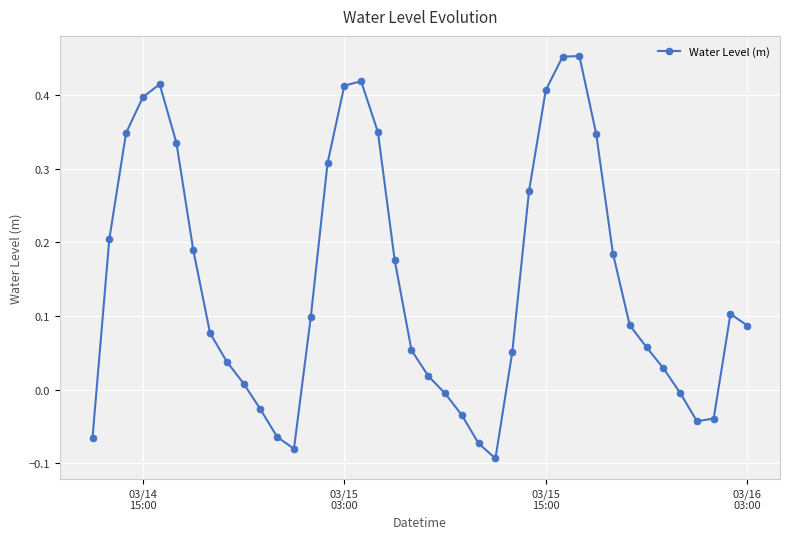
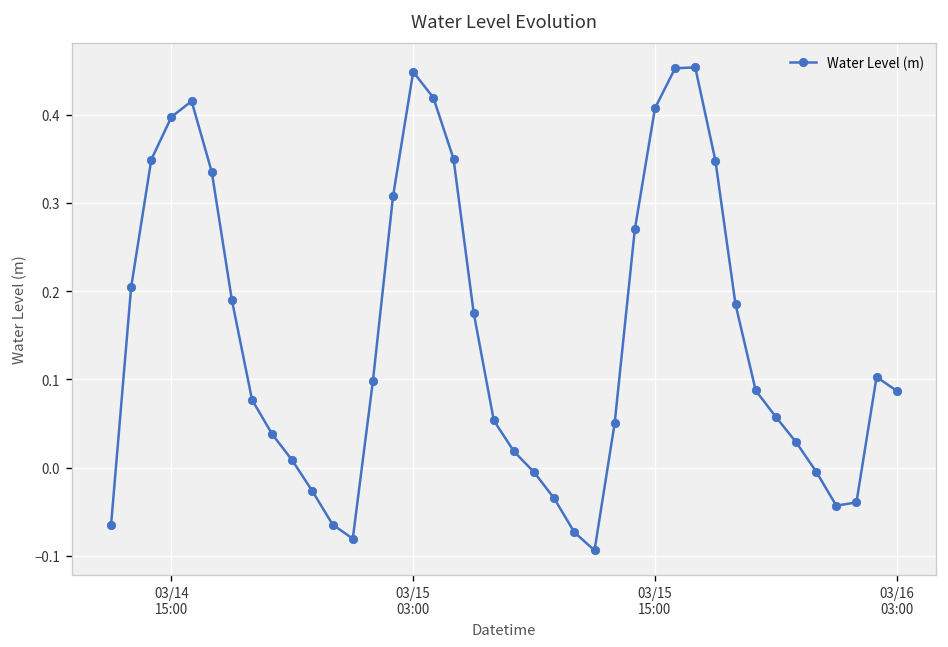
  {
    "03/14 15:00": 0.40,
-   "03/15 03:00": 0.41,
+   "03/15 03:00": 0.45,
    "03/15 15:00": 0.41,
    "03/16 03:00": 0.09
  }
